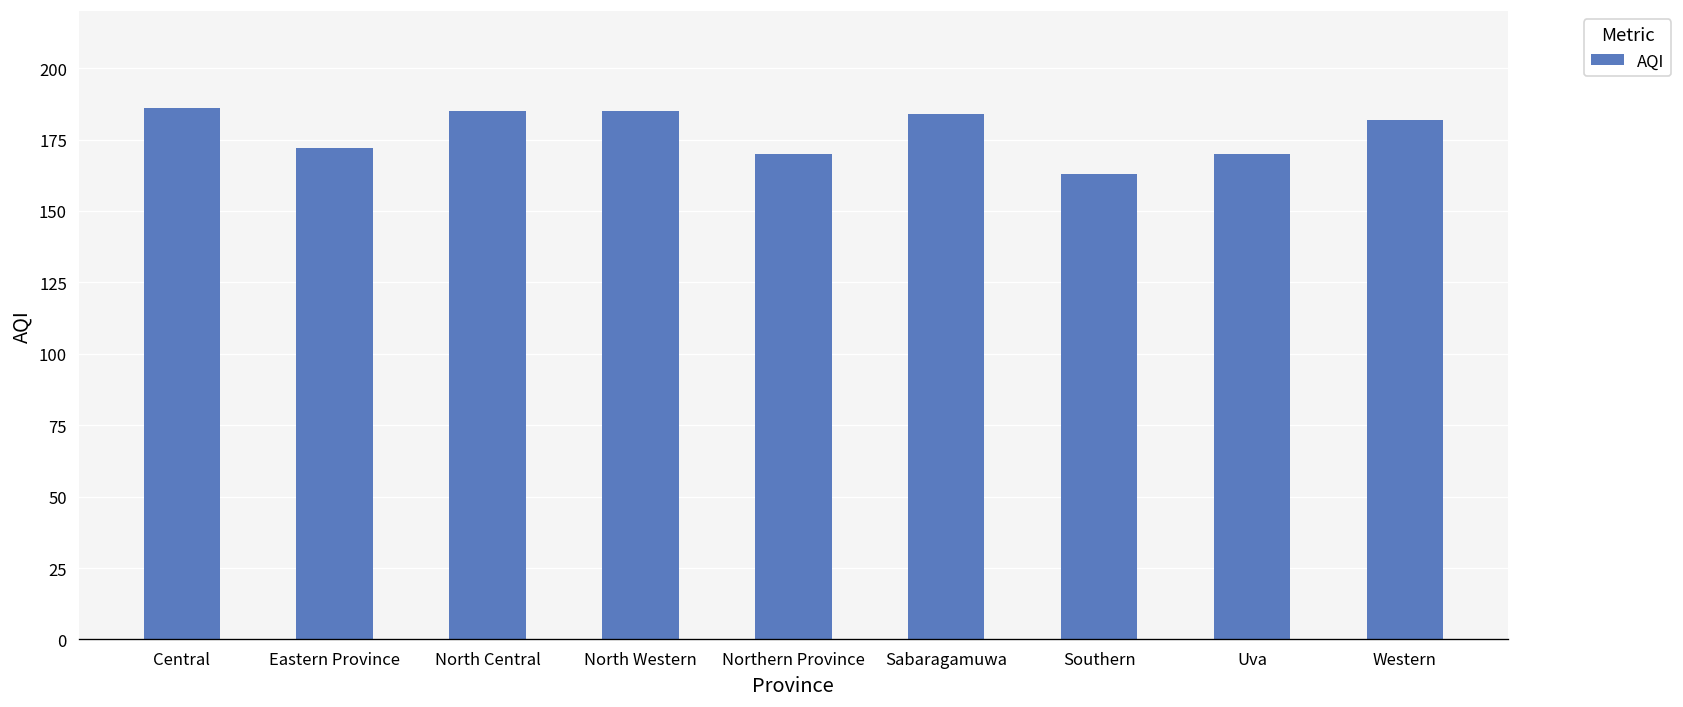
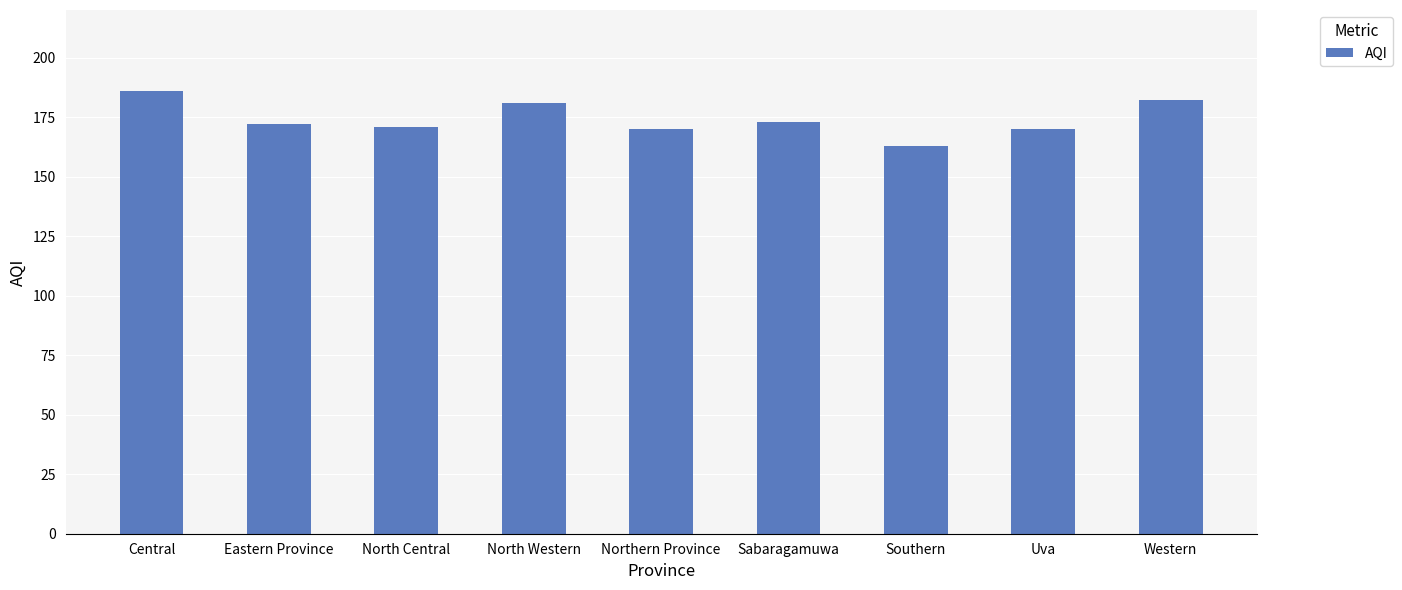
  {
    "Central": 186,
    "Eastern Province": 172,
-   "North Central": 185,
-   "North Western": 185,
+   "North Central": 171,
+   "North Western": 181,
    "Northern Province": 170,
-   "Sabaragamuwa": 184,
+   "Sabaragamuwa": 173,
    "Southern": 163,
    "Uva": 170,
    "Western": 182
  }
